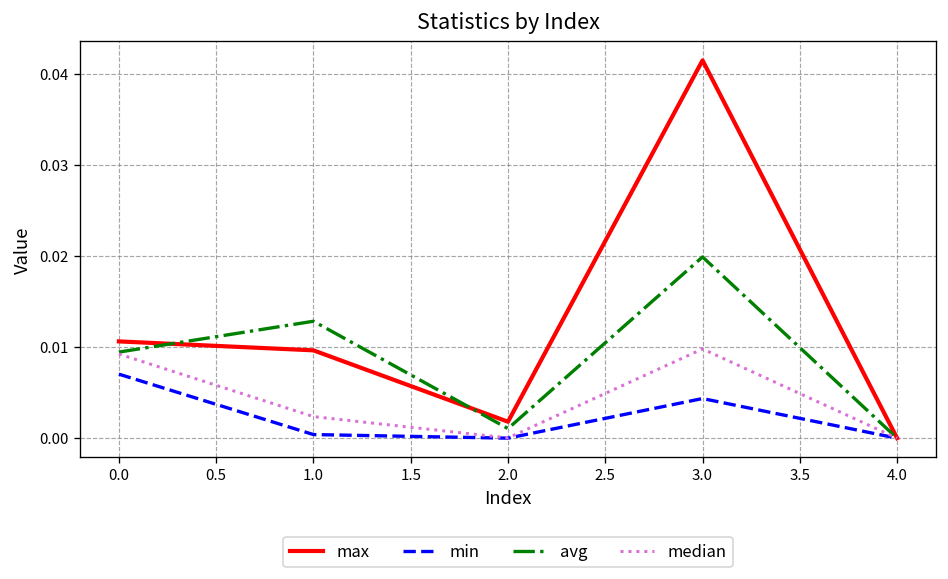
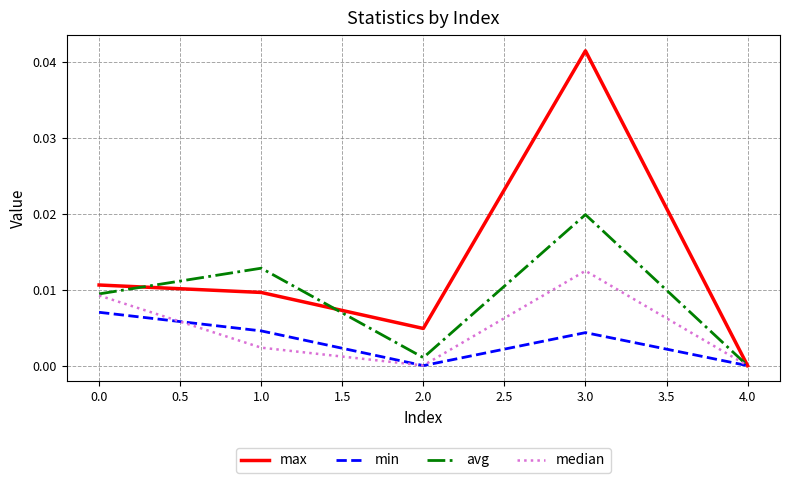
  {
    "max": {
      "0.0": 0.011,
      "1.0": 0.010,
-     "2.0": 0.002,
+     "2.0": 0.005,
      "3.0": 0.041
    },
    "min": {
      "0.0": 0.007,
-     "1.0": 0.000,
+     "1.0": 0.005,
      "3.0": 0.004
    },
    "avg": {
      "1.0": 0.013,
      "2.0": 0.001,
      "3.0": 0.020
    },
    "median": {
      "1.0": 0.002,
-     "3.0": 0.010
+     "3.0": 0.012
    }
  }
